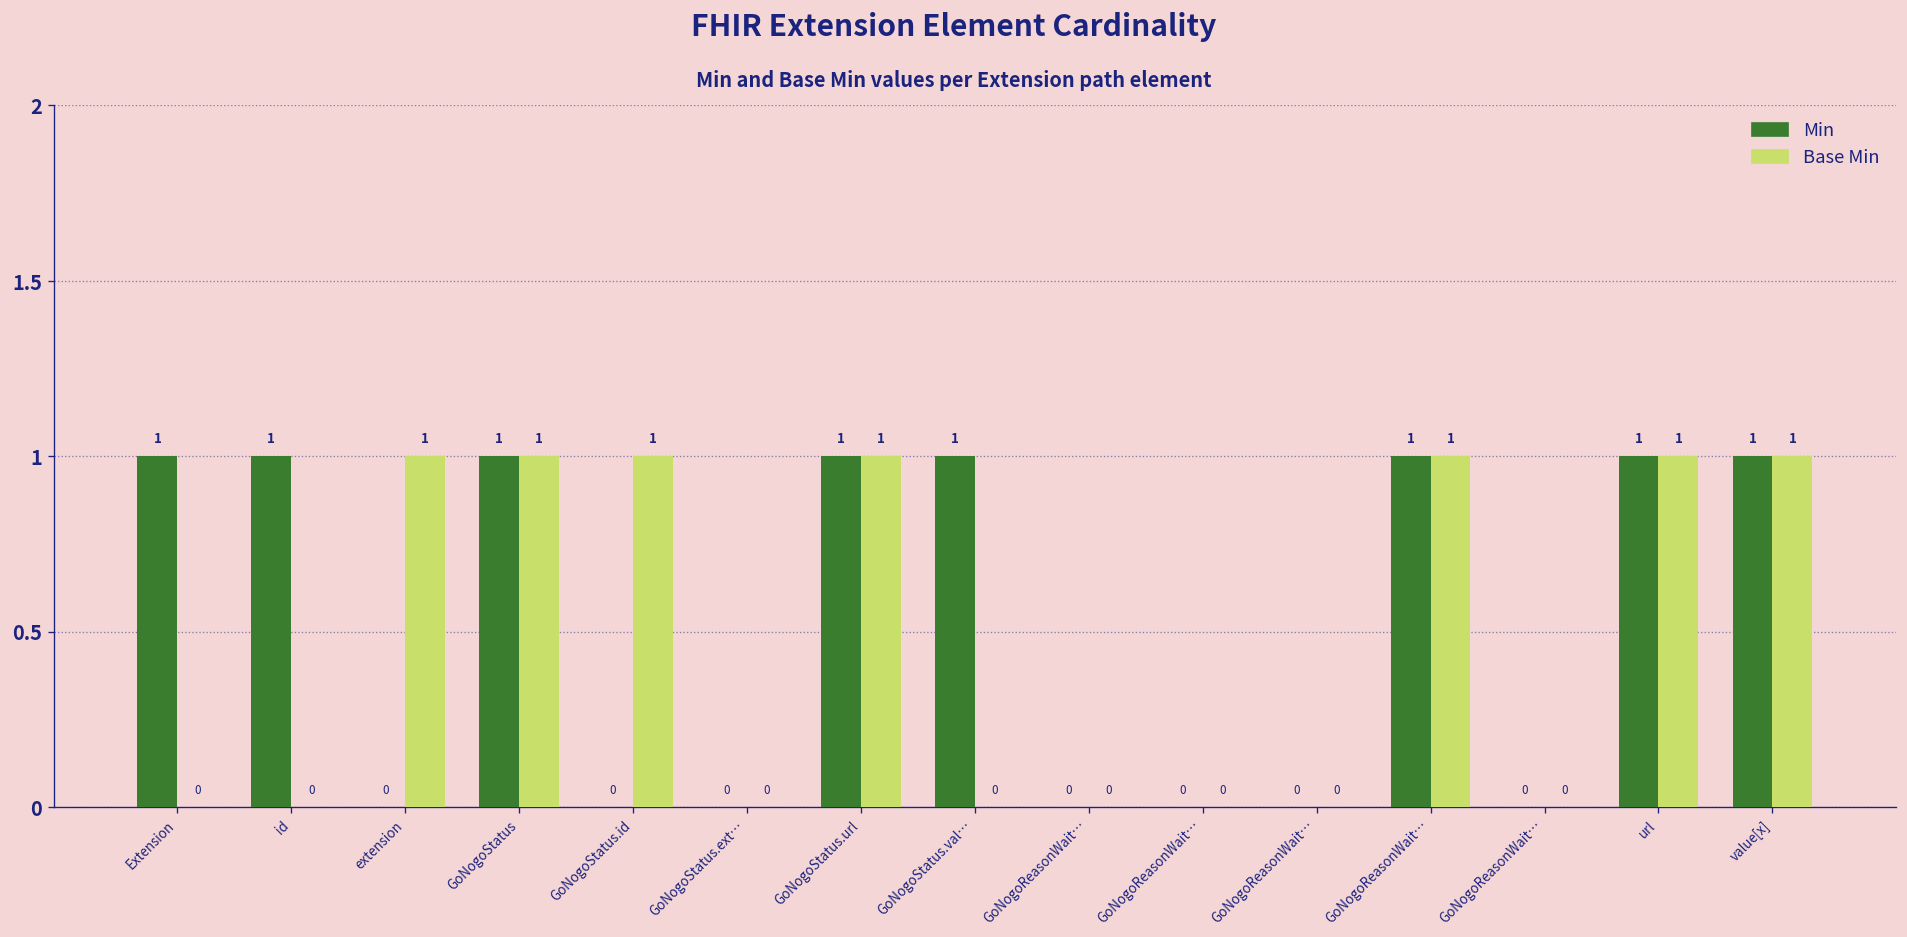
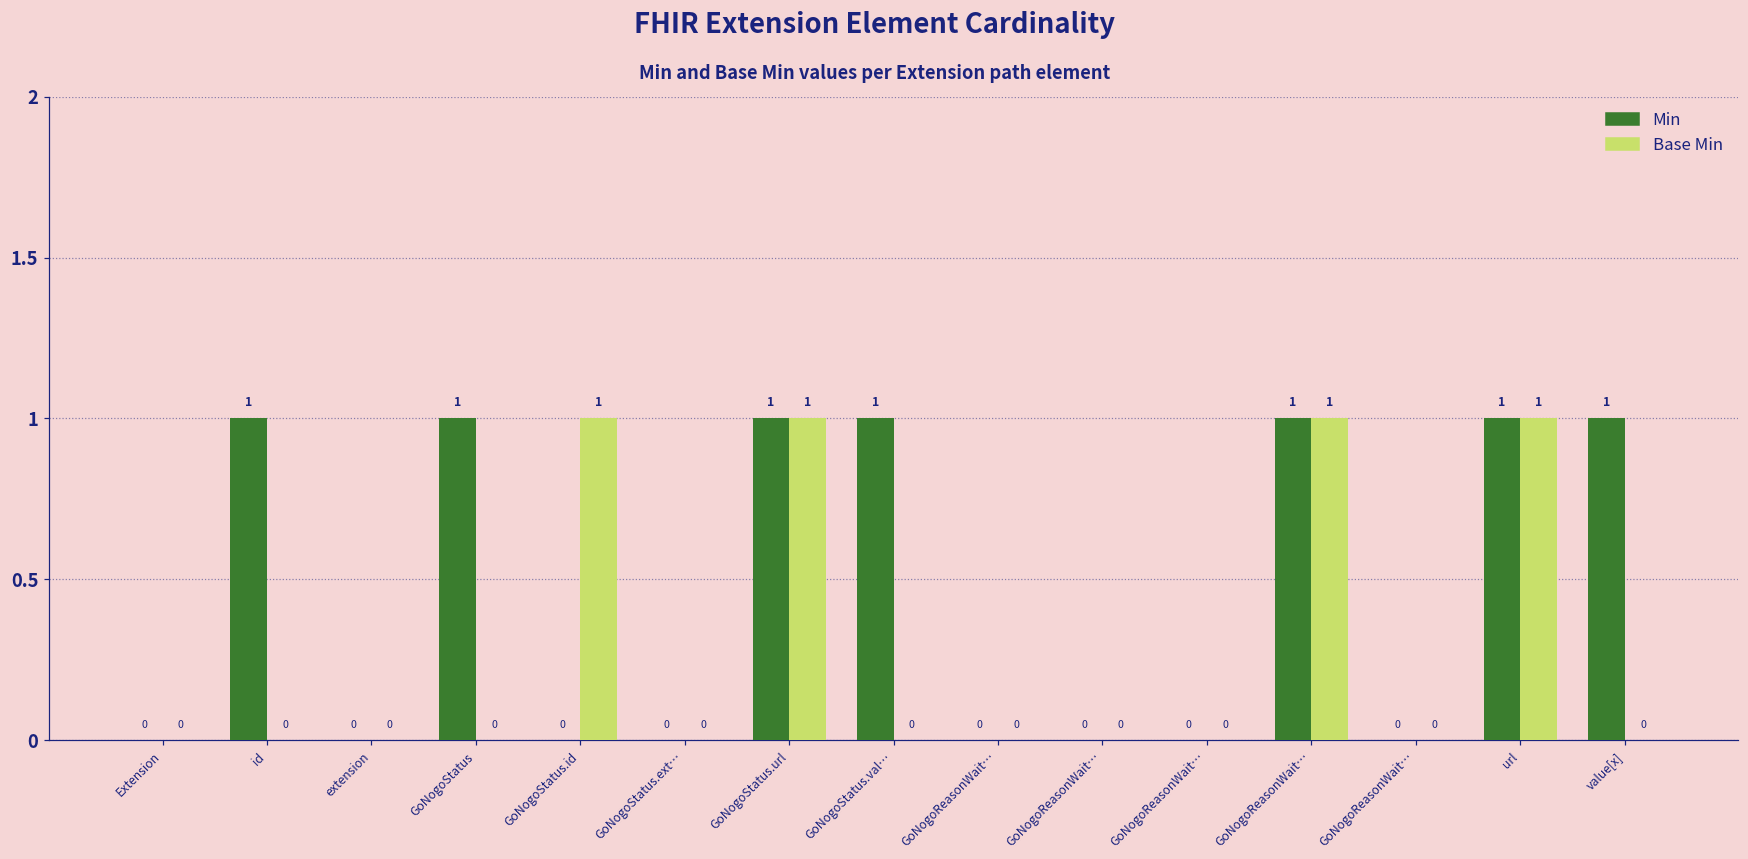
  {
    "Min": {
-     "Extension": 1,
+     "Extension": 0,
      "id": 1,
      "extension": 0,
      "GoNogoStatus": 1,
      "GoNogoStatus.id": 0,
      "GoNogoStatus.ext…": 0,
      "GoNogoStatus.url": 1,
      "GoNogoStatus.val…": 1,
      "url": 1,
      "value[x]": 1
    },
    "Base Min": {
      "Extension": 0,
      "id": 0,
-     "extension": 1,
-     "GoNogoStatus": 1,
+     "extension": 0,
+     "GoNogoStatus": 0,
      "GoNogoStatus.id": 1,
      "GoNogoStatus.ext…": 0,
      "GoNogoStatus.url": 1,
      "GoNogoStatus.val…": 0,
      "url": 1,
-     "value[x]": 1
+     "value[x]": 0
    }
  }
